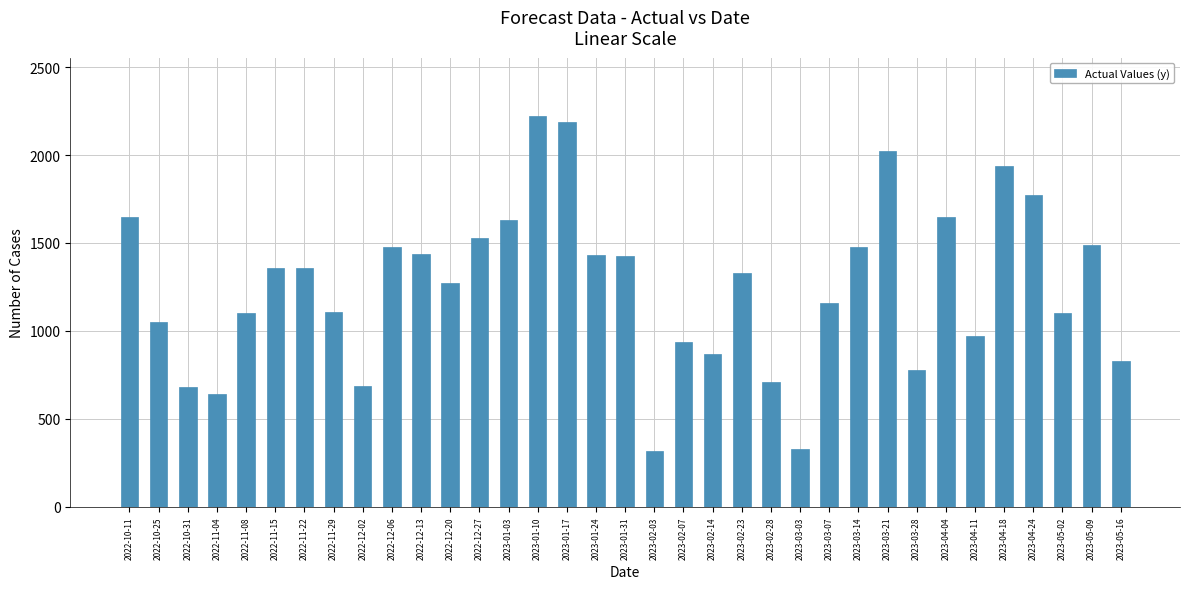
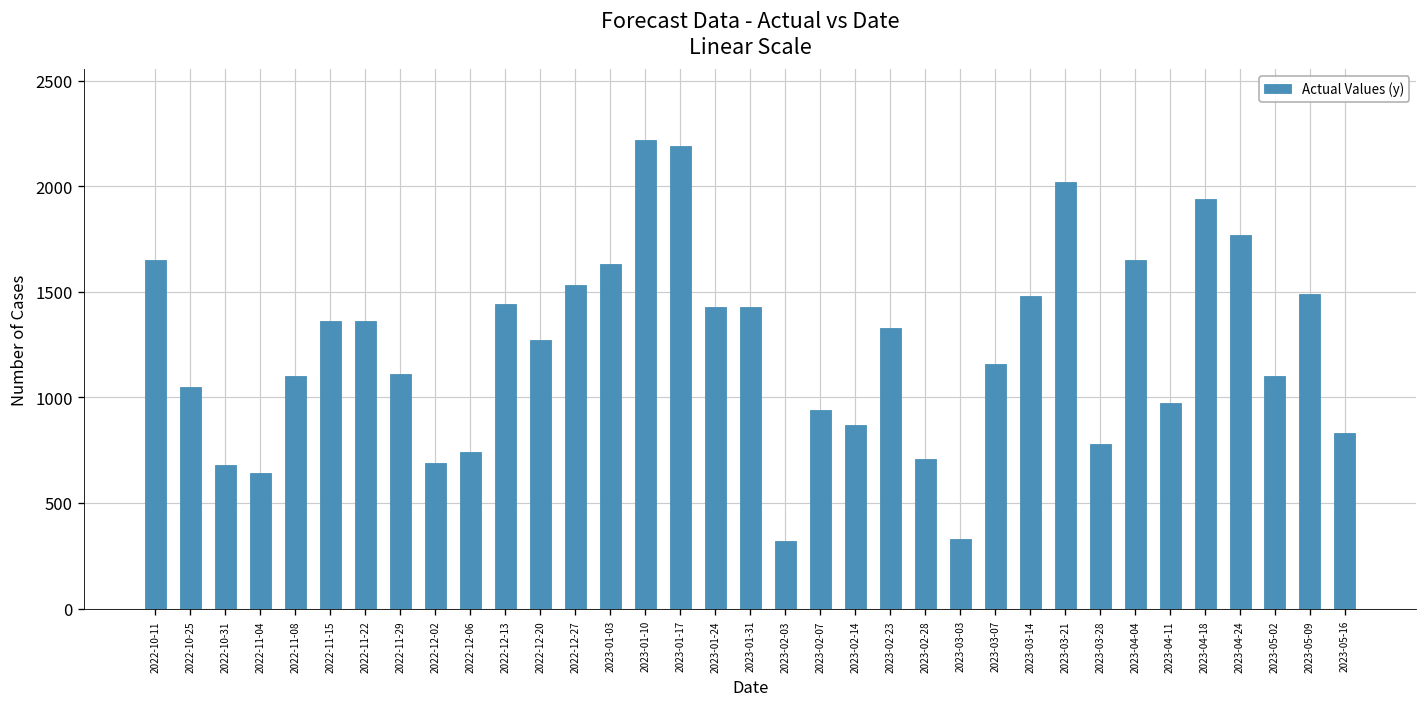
  {
    "2022-10-11": 1650,
    "2022-10-25": 1050,
    "2022-10-31": 680,
    "2022-11-04": 640,
    "2022-11-08": 1100,
    "2022-11-15": 1360,
    "2022-11-22": 1360,
    "2022-11-29": 1110,
    "2022-12-02": 690,
-   "2022-12-06": 1480,
+   "2022-12-06": 740,
    "2022-12-13": 1440,
    "2022-12-20": 1270,
    "2022-12-27": 1530,
    "2023-01-03": 1630,
    "2023-01-10": 2220,
    "2023-01-17": 2190,
    "2023-01-24": 1430,
    "2023-01-31": 1430,
    "2023-02-03": 320,
    "2023-02-07": 940,
    "2023-02-14": 870,
    "2023-02-23": 1330,
    "2023-02-28": 710,
    "2023-03-03": 330,
    "2023-03-07": 1160,
    "2023-03-14": 1480,
    "2023-03-21": 2020,
    "2023-03-28": 780,
    "2023-04-04": 1650,
    "2023-04-11": 970,
    "2023-04-18": 1940,
    "2023-04-24": 1770,
    "2023-05-02": 1100,
    "2023-05-09": 1490,
    "2023-05-16": 830
  }
